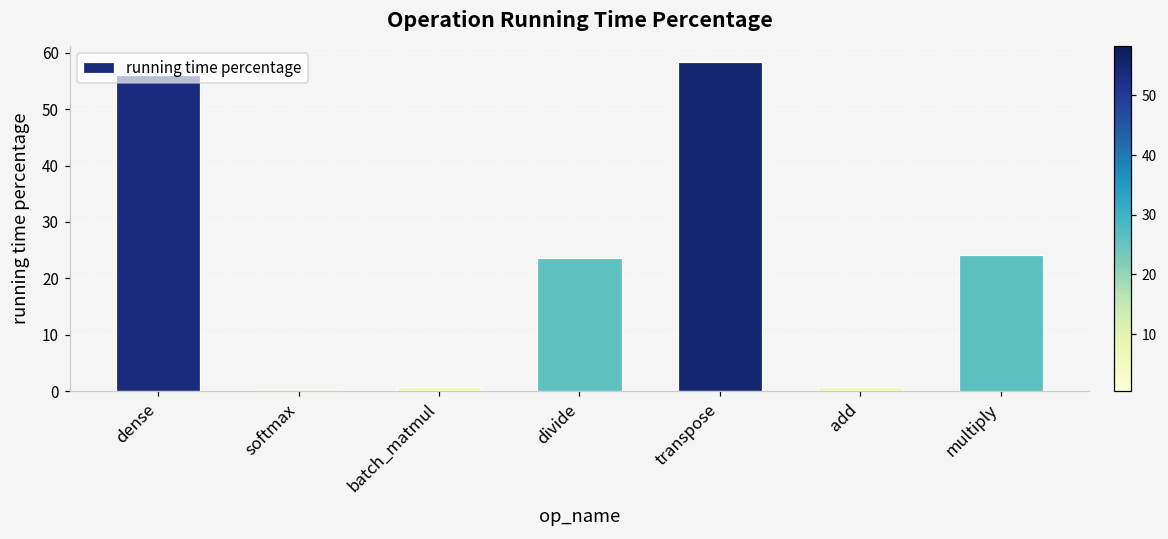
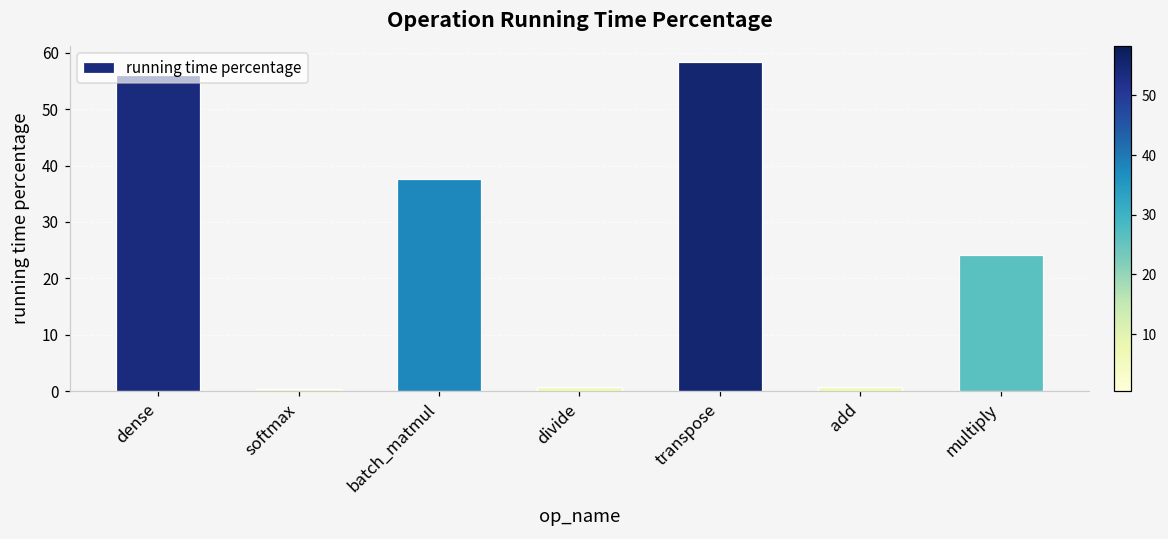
  {
-   "batch_matmul": 1,
-   "divide": 24,
+   "batch_matmul": 38,
+   "divide": 1,
    "transpose": 58,
    "add": 1,
    "multiply": 24
  }
